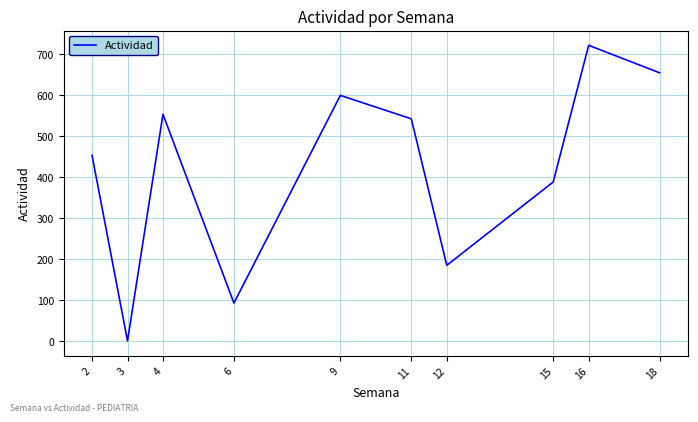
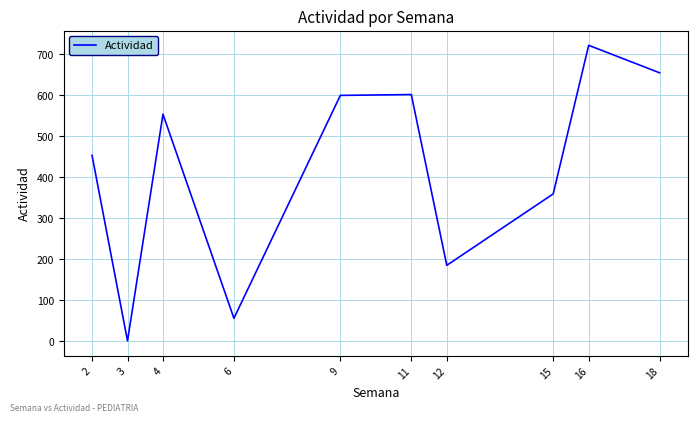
  {
    "2": 450,
    "3": 0,
    "4": 550,
-   "6": 90,
+   "6": 60,
    "9": 600,
-   "11": 540,
+   "11": 600,
    "12": 190,
-   "15": 390,
+   "15": 360,
    "16": 720,
    "18": 650
  }
